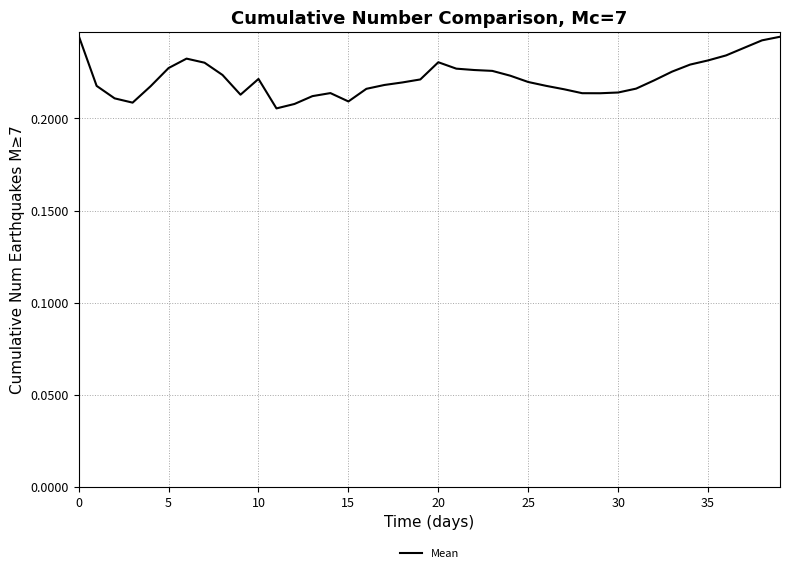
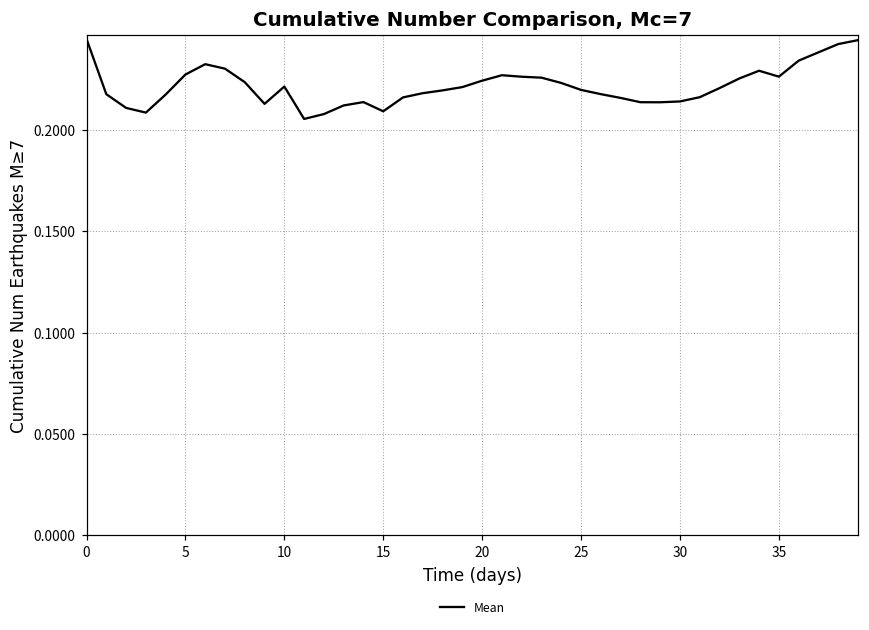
  {
    "0": 0.245,
    "5": 0.227,
    "10": 0.221,
    "15": 0.209,
-   "20": 0.231,
+   "20": 0.224,
    "25": 0.220,
    "30": 0.214,
-   "35": 0.232
+   "35": 0.226
  }
